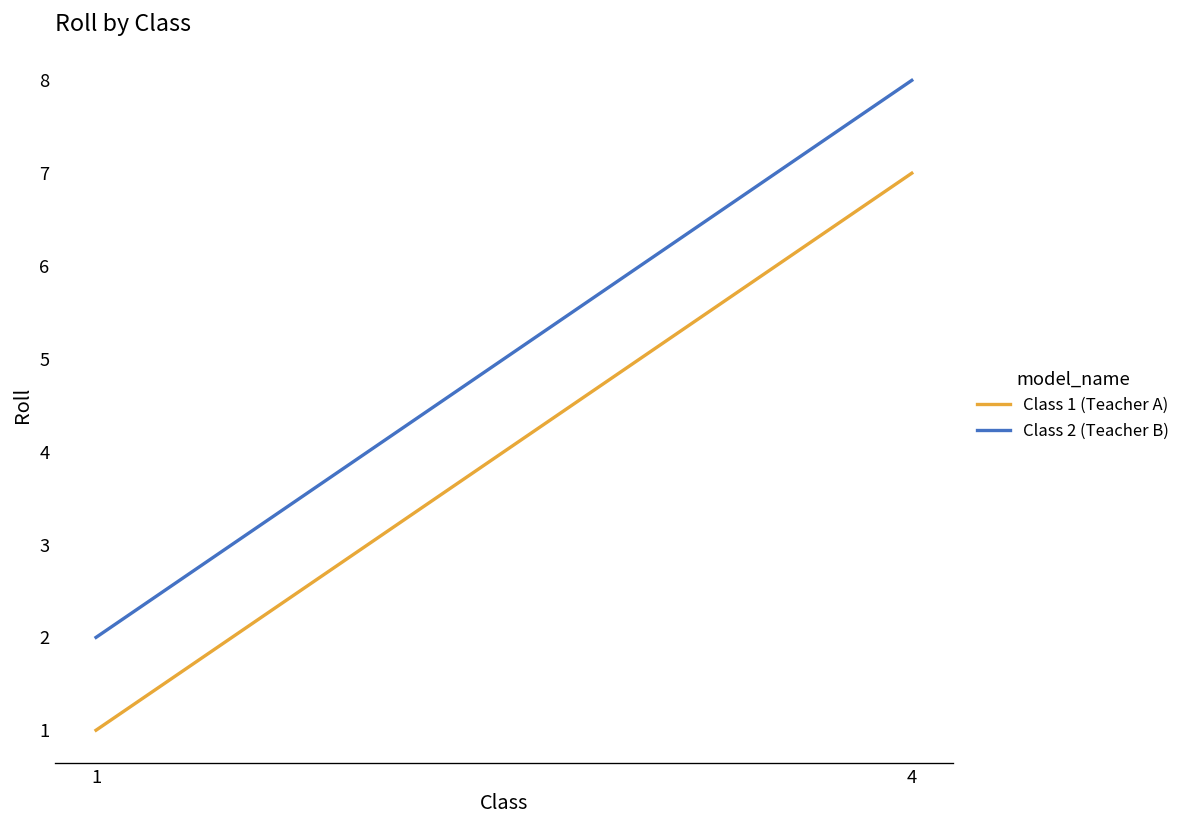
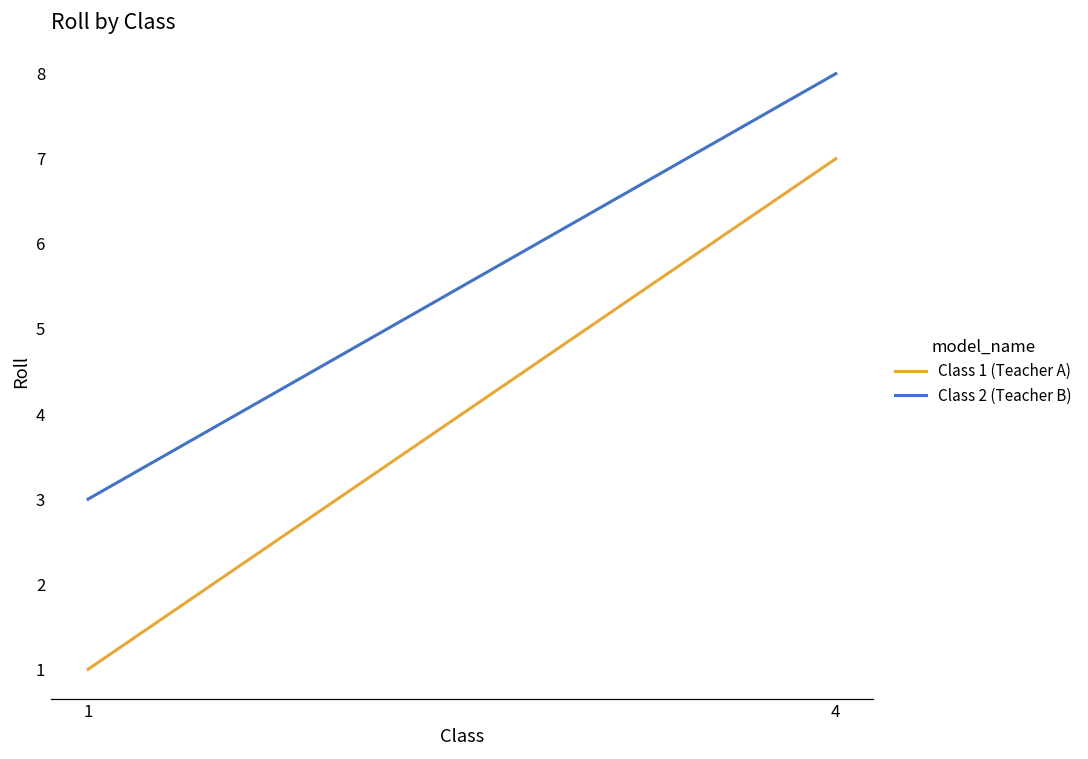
  {
    "Class 1 (Teacher A)": {
      "1": 1,
      "4": 7
    },
    "Class 2 (Teacher B)": {
-     "1": 2,
+     "1": 3,
      "4": 8
    }
  }
